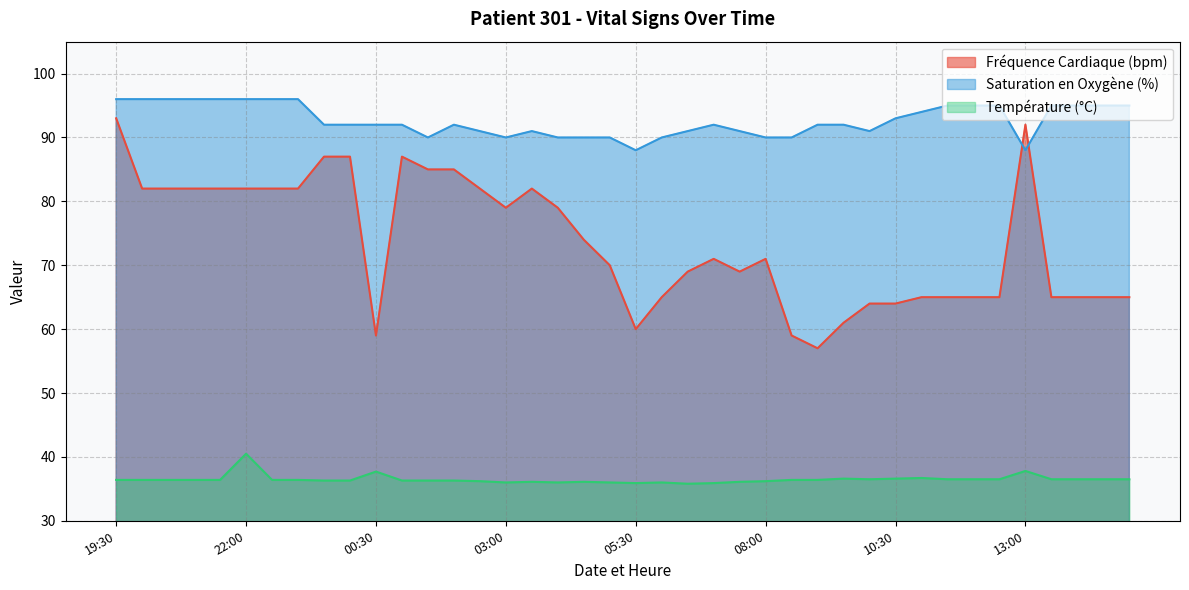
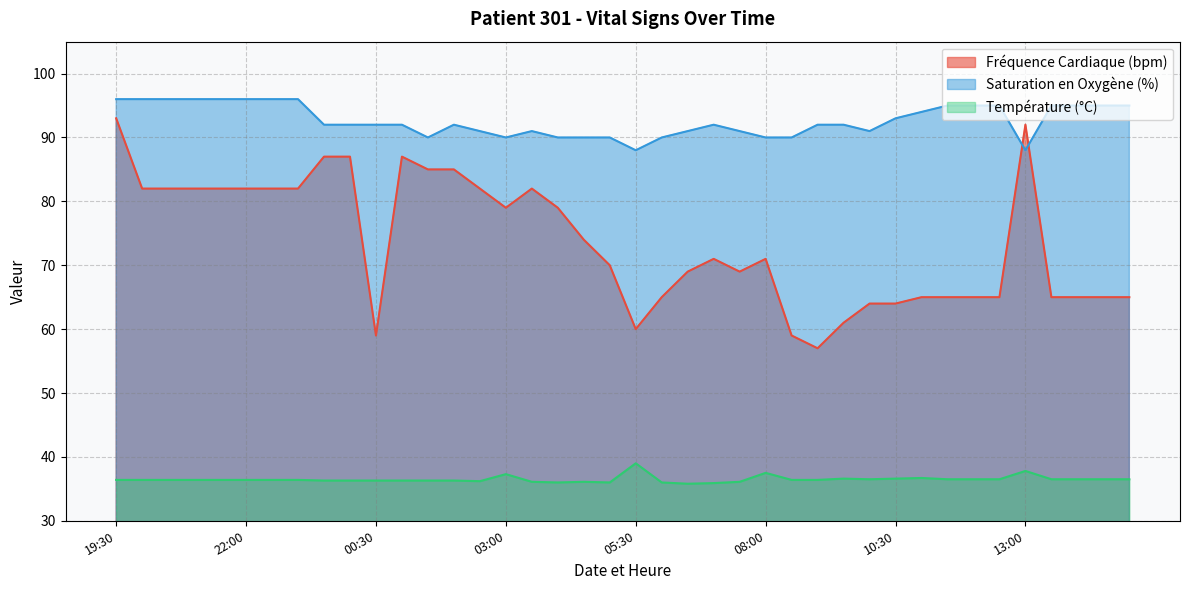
  {
    "Fréquence Cardiaque (bpm)": {
      "19:30": 93,
      "22:00": 82,
      "00:30": 59,
      "03:00": 79,
      "05:30": 60,
      "08:00": 71,
      "10:30": 64,
      "13:00": 92
    },
    "Saturation en Oxygène (%)": {
      "19:30": 96,
      "22:00": 96,
      "00:30": 92,
      "03:00": 90,
      "05:30": 88,
      "08:00": 90,
      "10:30": 93,
      "13:00": 88
    },
    "Température (°C)": {
      "19:30": 36,
-     "22:00": 41,
-     "00:30": 38,
-     "03:00": 36,
-     "05:30": 36,
-     "08:00": 36,
+     "22:00": 36,
+     "00:30": 36,
+     "03:00": 37,
+     "05:30": 39,
+     "08:00": 38,
      "10:30": 37,
      "13:00": 38
    }
  }
